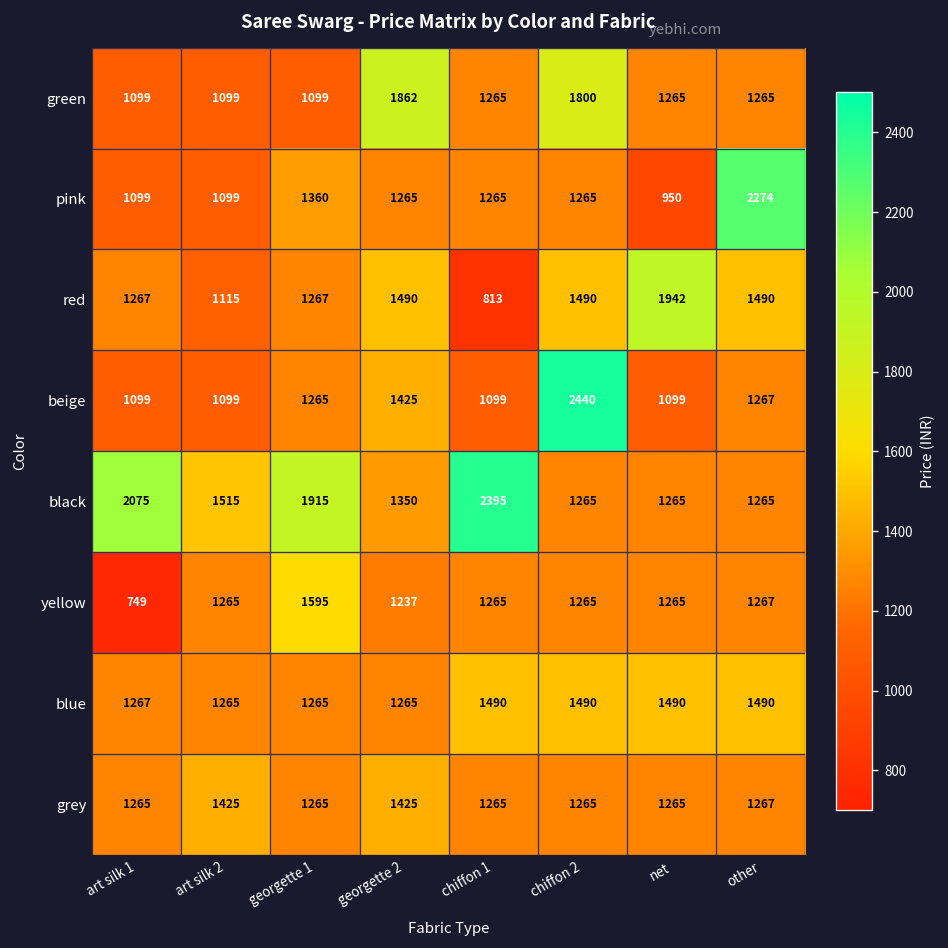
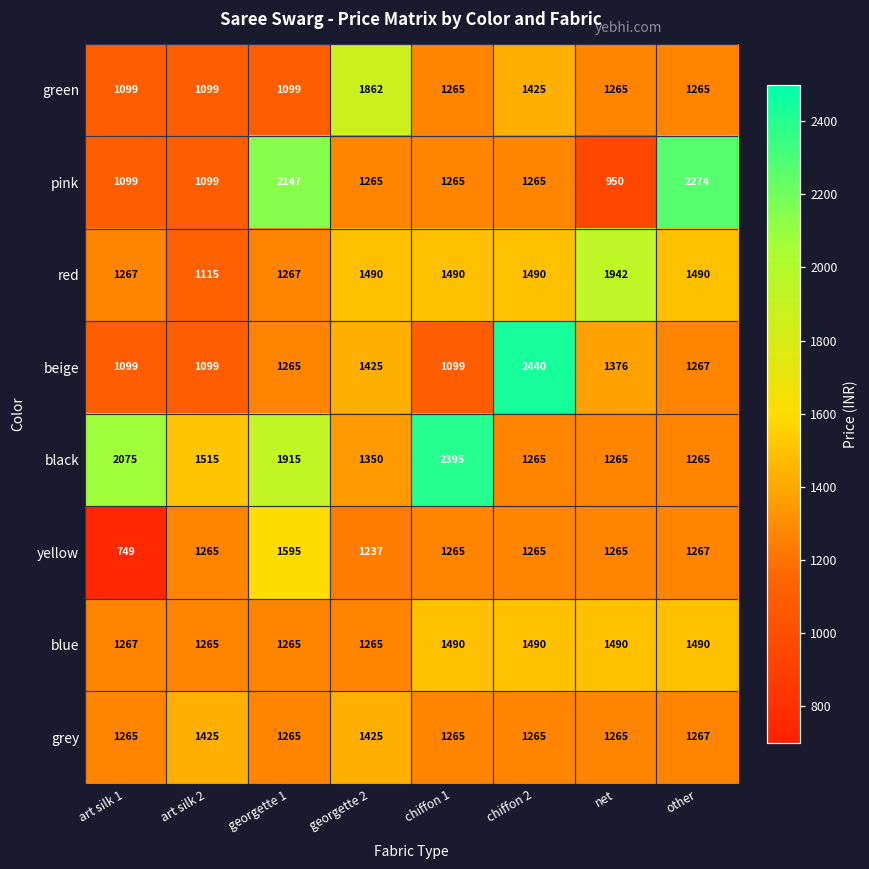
  {
    "green": {
      "art silk 1": 1099,
      "art silk 2": 1099,
      "georgette 1": 1099,
      "georgette 2": 1862,
      "chiffon 1": 1265,
-     "chiffon 2": 1800,
+     "chiffon 2": 1425,
      "net": 1265,
      "other": 1265
    },
    "pink": {
      "art silk 1": 1099,
      "art silk 2": 1099,
-     "georgette 1": 1360,
+     "georgette 1": 2147,
      "georgette 2": 1265,
      "chiffon 1": 1265,
      "chiffon 2": 1265,
      "net": 950,
      "other": 2274
    },
    "red": {
      "art silk 1": 1267,
      "art silk 2": 1115,
      "georgette 1": 1267,
      "georgette 2": 1490,
-     "chiffon 1": 813,
+     "chiffon 1": 1490,
      "chiffon 2": 1490,
      "net": 1942,
      "other": 1490
    },
    "beige": {
      "art silk 1": 1099,
      "art silk 2": 1099,
      "georgette 1": 1265,
      "georgette 2": 1425,
      "chiffon 1": 1099,
      "chiffon 2": 2440,
-     "net": 1099,
+     "net": 1376,
      "other": 1267
    },
    "black": {
      "art silk 1": 2075,
      "art silk 2": 1515,
      "georgette 1": 1915,
      "georgette 2": 1350,
      "chiffon 1": 2395,
      "chiffon 2": 1265,
      "net": 1265,
      "other": 1265
    },
    "yellow": {
      "art silk 1": 749,
      "art silk 2": 1265,
      "georgette 1": 1595,
      "georgette 2": 1237,
      "chiffon 1": 1265,
      "chiffon 2": 1265,
      "net": 1265,
      "other": 1267
    },
    "blue": {
      "art silk 1": 1267,
      "art silk 2": 1265,
      "georgette 1": 1265,
      "georgette 2": 1265,
      "chiffon 1": 1490,
      "chiffon 2": 1490,
      "net": 1490,
      "other": 1490
    },
    "grey": {
      "art silk 1": 1265,
      "art silk 2": 1425,
      "georgette 1": 1265,
      "georgette 2": 1425,
      "chiffon 1": 1265,
      "chiffon 2": 1265,
      "net": 1265,
      "other": 1267
    }
  }
